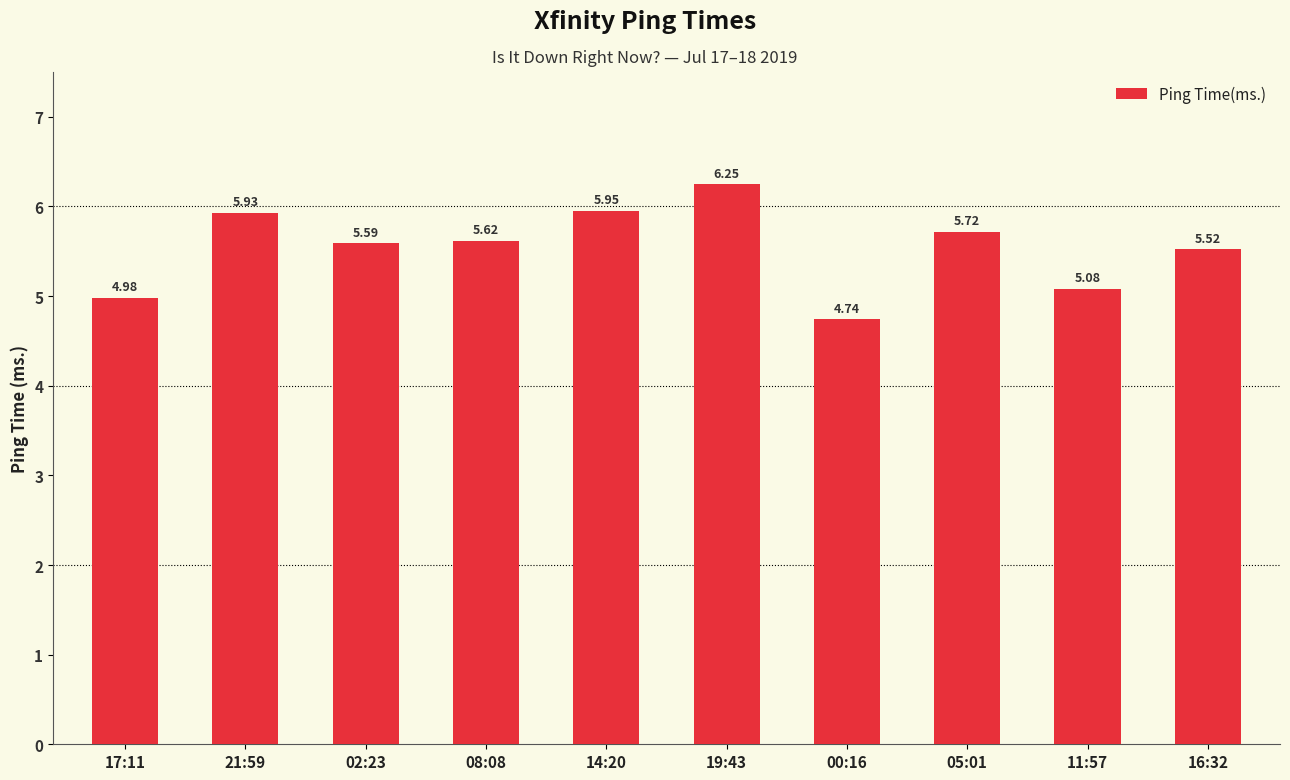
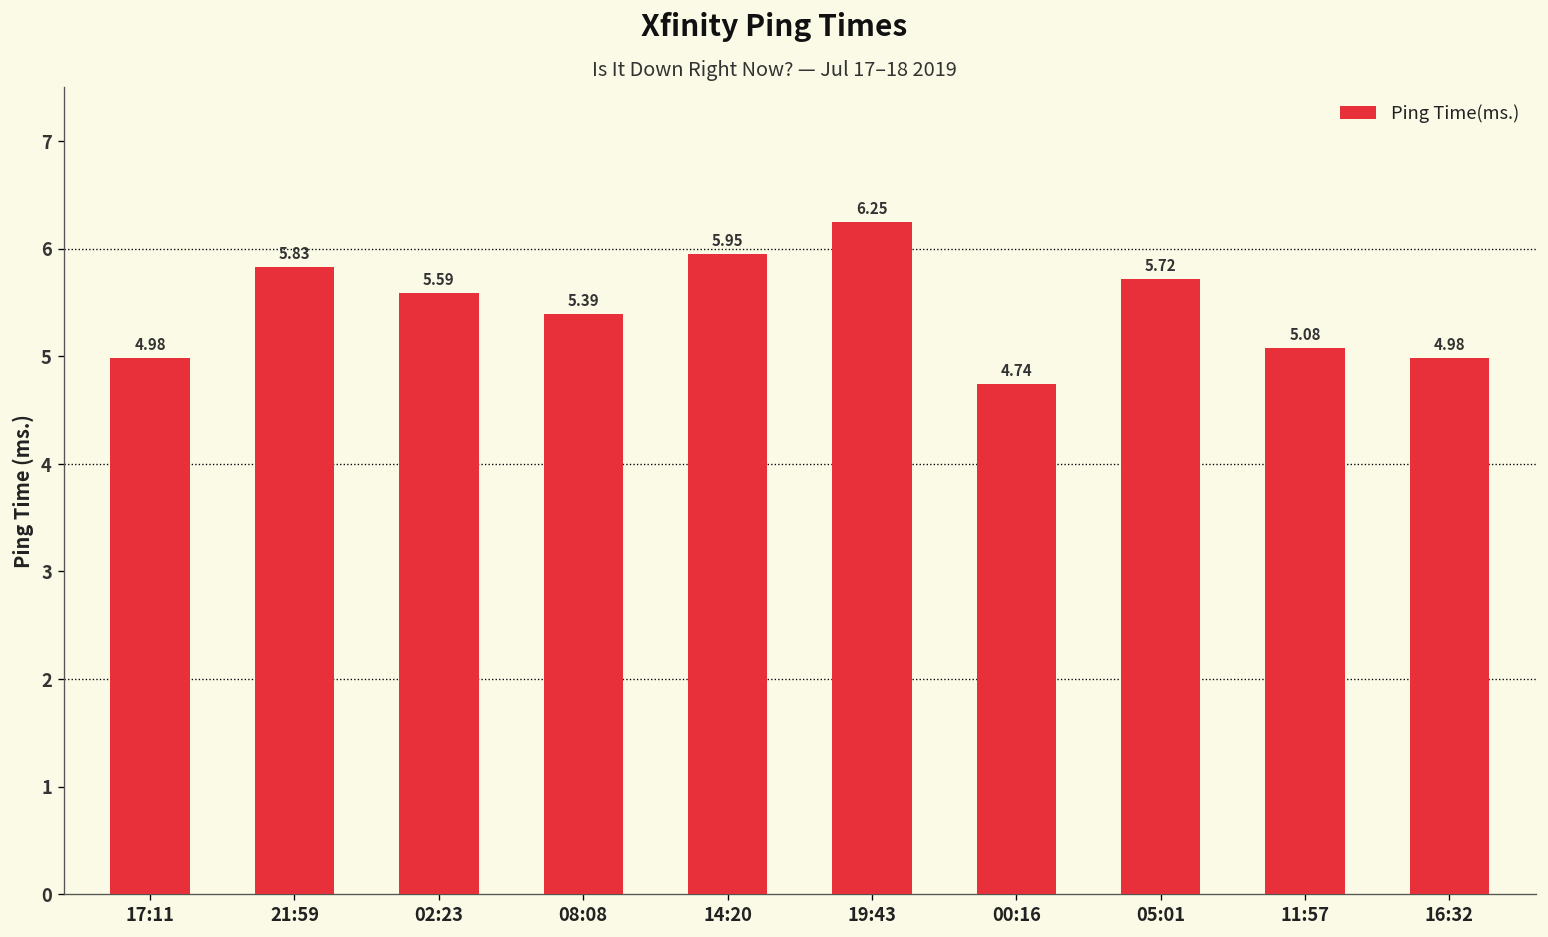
  {
    "17:11": 4.98,
-   "21:59": 5.93,
+   "21:59": 5.83,
    "02:23": 5.59,
-   "08:08": 5.62,
+   "08:08": 5.39,
    "14:20": 5.95,
    "19:43": 6.25,
    "00:16": 4.74,
    "05:01": 5.72,
    "11:57": 5.08,
-   "16:32": 5.52
+   "16:32": 4.98
  }
